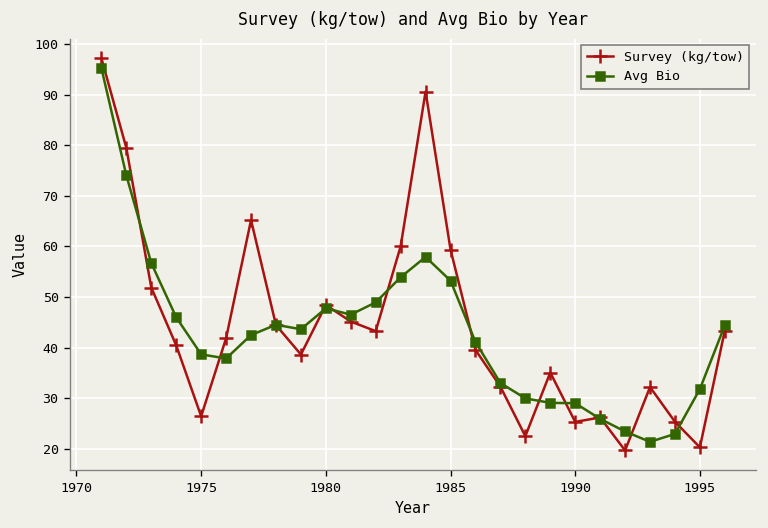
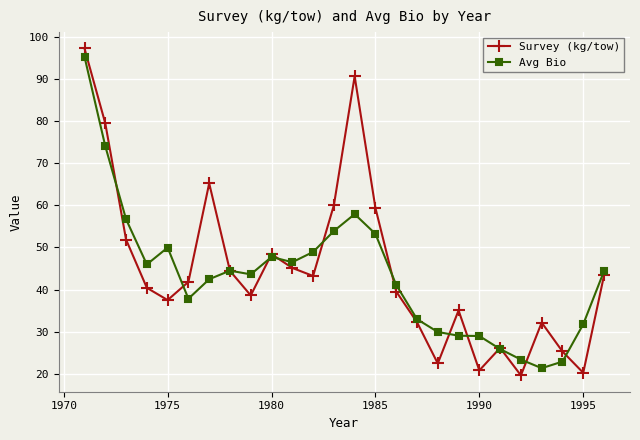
  {
    "Survey (kg/tow)": {
-     "1975": 26,
+     "1975": 38,
      "1980": 48,
      "1985": 59,
-     "1990": 25,
+     "1990": 21,
      "1995": 20
    },
    "Avg Bio": {
-     "1975": 39,
+     "1975": 50,
      "1980": 48,
      "1985": 53,
      "1990": 29,
      "1995": 32
    }
  }
